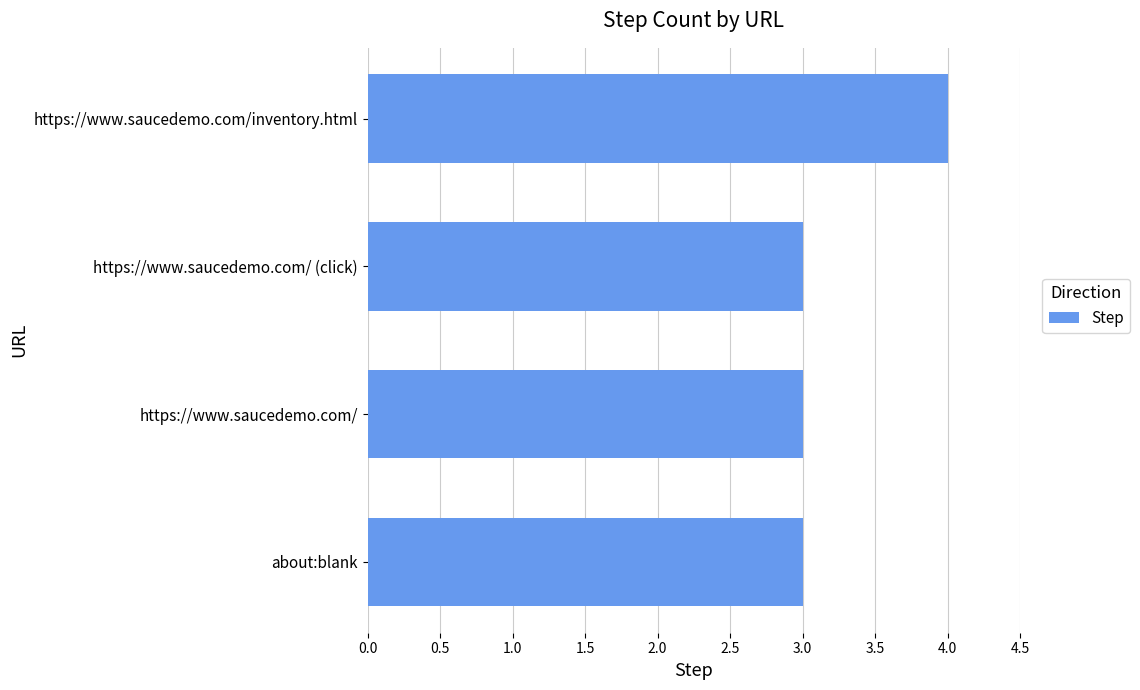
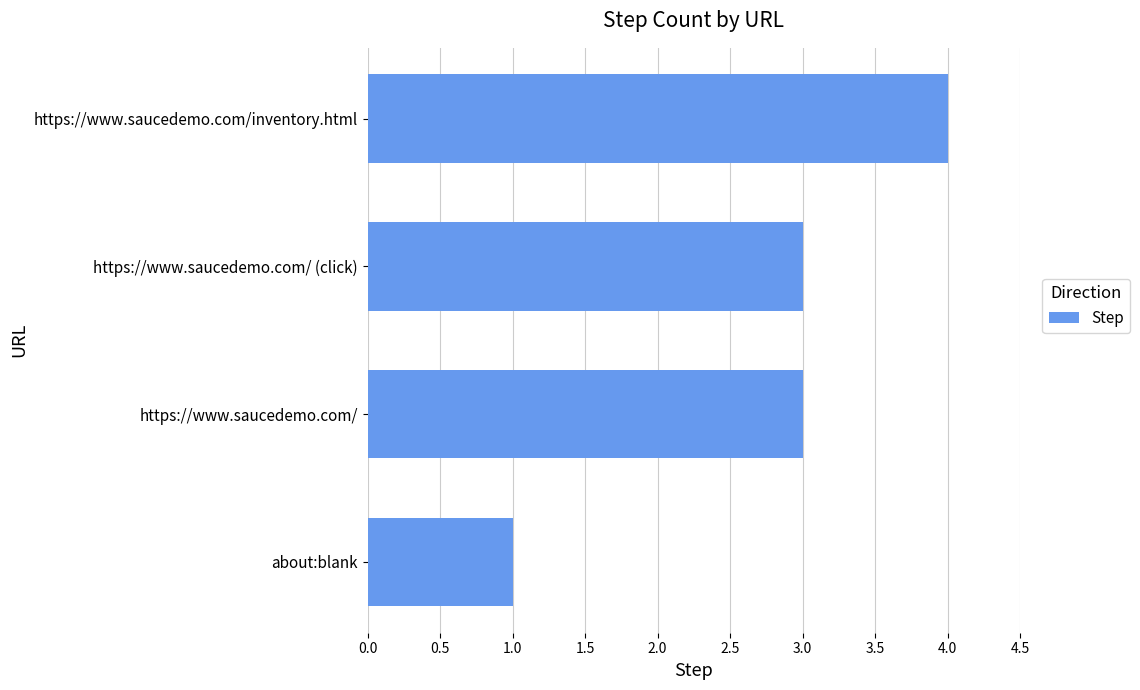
  {
    "https://www.saucedemo.com/inventory.html": 4,
    "https://www.saucedemo.com/ (click)": 3,
    "https://www.saucedemo.com/": 3,
-   "about:blank": 3
+   "about:blank": 1
  }
